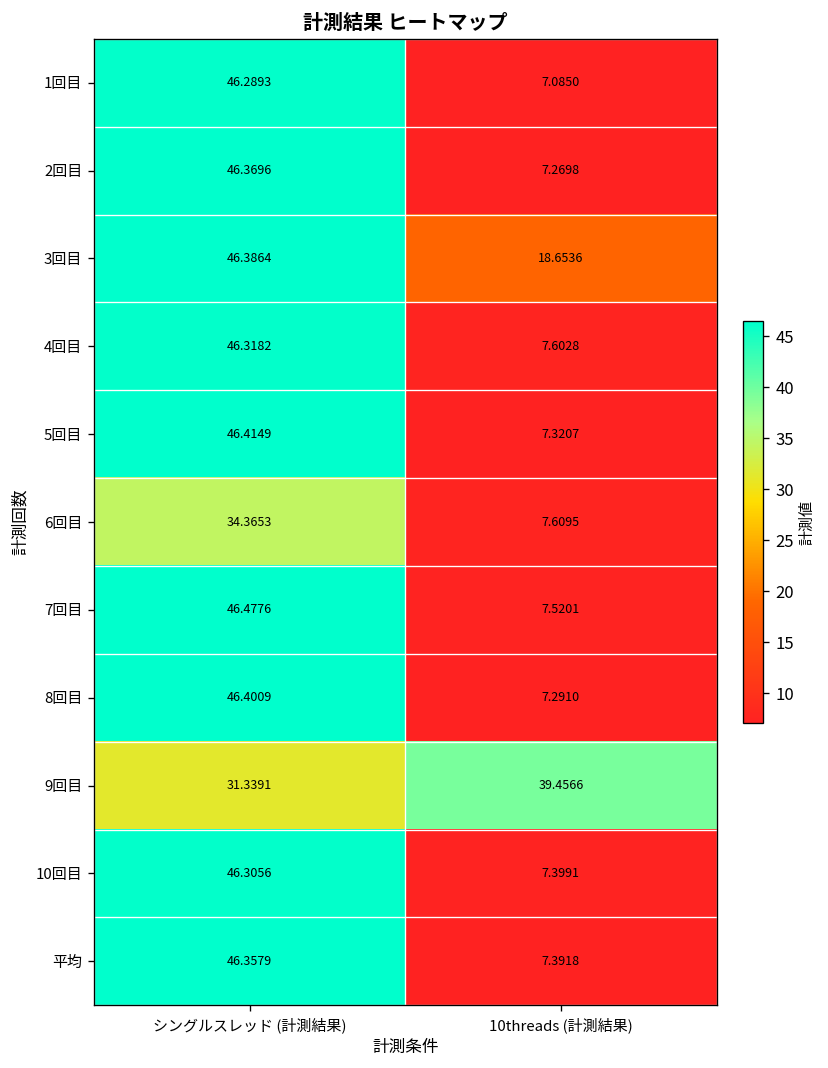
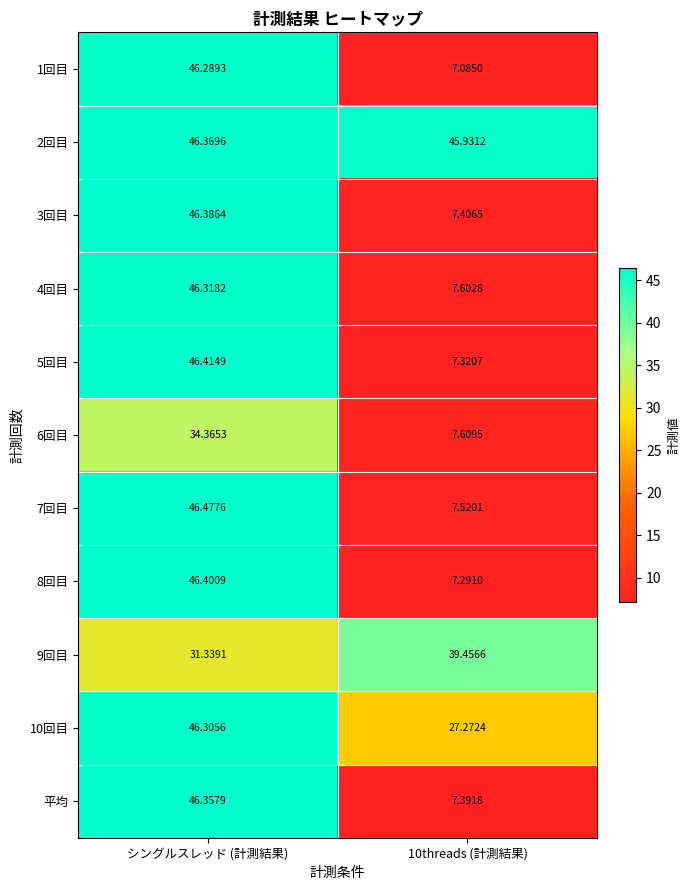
  {
    "1回目": {
      "シングルスレッド (計測結果)": 46.2893,
      "10threads (計測結果)": 7.0850
    },
    "2回目": {
      "シングルスレッド (計測結果)": 46.3696,
-     "10threads (計測結果)": 7.2698
+     "10threads (計測結果)": 45.9312
    },
    "3回目": {
      "シングルスレッド (計測結果)": 46.3864,
-     "10threads (計測結果)": 18.6536
+     "10threads (計測結果)": 7.4065
    },
    "4回目": {
      "シングルスレッド (計測結果)": 46.3182,
      "10threads (計測結果)": 7.6028
    },
    "5回目": {
      "シングルスレッド (計測結果)": 46.4149,
      "10threads (計測結果)": 7.3207
    },
    "6回目": {
      "シングルスレッド (計測結果)": 34.3653,
      "10threads (計測結果)": 7.6095
    },
    "7回目": {
      "シングルスレッド (計測結果)": 46.4776,
      "10threads (計測結果)": 7.5201
    },
    "8回目": {
      "シングルスレッド (計測結果)": 46.4009,
      "10threads (計測結果)": 7.2910
    },
    "9回目": {
      "シングルスレッド (計測結果)": 31.3391,
      "10threads (計測結果)": 39.4566
    },
    "10回目": {
      "シングルスレッド (計測結果)": 46.3056,
-     "10threads (計測結果)": 7.3991
+     "10threads (計測結果)": 27.2724
    },
    "平均": {
      "シングルスレッド (計測結果)": 46.3579,
      "10threads (計測結果)": 7.3918
    }
  }
